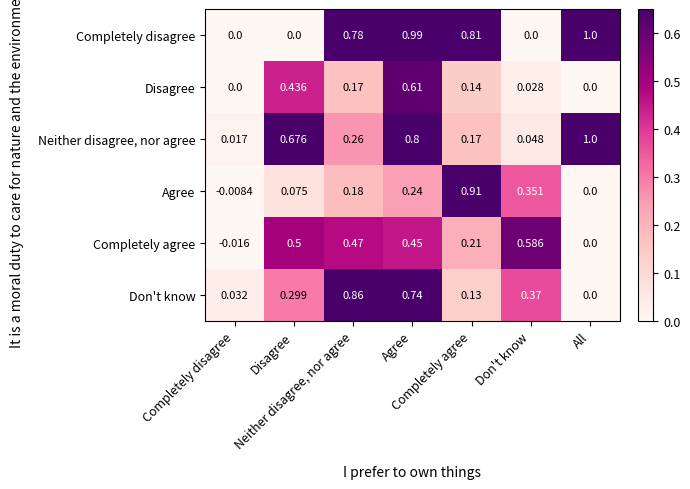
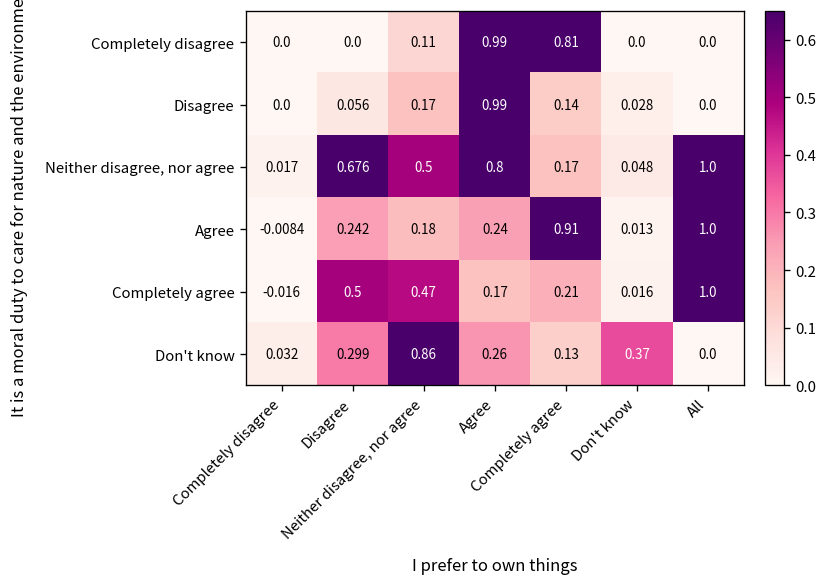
  {
    "Completely disagree": {
      "Completely disagree": 0.0,
      "Disagree": 0.0,
-     "Neither disagree, nor agree": 0.78,
+     "Neither disagree, nor agree": 0.11,
      "Agree": 0.99,
      "Completely agree": 0.81,
      "Don't know": 0.0,
-     "All": 1.0
+     "All": 0.0
    },
    "Disagree": {
      "Completely disagree": 0.0,
-     "Disagree": 0.436,
+     "Disagree": 0.056,
      "Neither disagree, nor agree": 0.17,
-     "Agree": 0.61,
+     "Agree": 0.99,
      "Completely agree": 0.14,
      "Don't know": 0.028,
      "All": 0.0
    },
    "Neither disagree, nor agree": {
      "Completely disagree": 0.017,
      "Disagree": 0.676,
-     "Neither disagree, nor agree": 0.26,
+     "Neither disagree, nor agree": 0.5,
      "Agree": 0.8,
      "Completely agree": 0.17,
      "Don't know": 0.048,
      "All": 1.0
    },
    "Agree": {
      "Completely disagree": -0.0084,
-     "Disagree": 0.075,
+     "Disagree": 0.242,
      "Neither disagree, nor agree": 0.18,
      "Agree": 0.24,
      "Completely agree": 0.91,
-     "Don't know": 0.351,
-     "All": 0.0
+     "Don't know": 0.013,
+     "All": 1.0
    },
    "Completely agree": {
      "Completely disagree": -0.016,
      "Disagree": 0.5,
      "Neither disagree, nor agree": 0.47,
-     "Agree": 0.45,
+     "Agree": 0.17,
      "Completely agree": 0.21,
-     "Don't know": 0.586,
-     "All": 0.0
+     "Don't know": 0.016,
+     "All": 1.0
    },
    "Don't know": {
      "Completely disagree": 0.032,
      "Disagree": 0.299,
      "Neither disagree, nor agree": 0.86,
-     "Agree": 0.74,
+     "Agree": 0.26,
      "Completely agree": 0.13,
      "Don't know": 0.37,
      "All": 0.0
    }
  }
